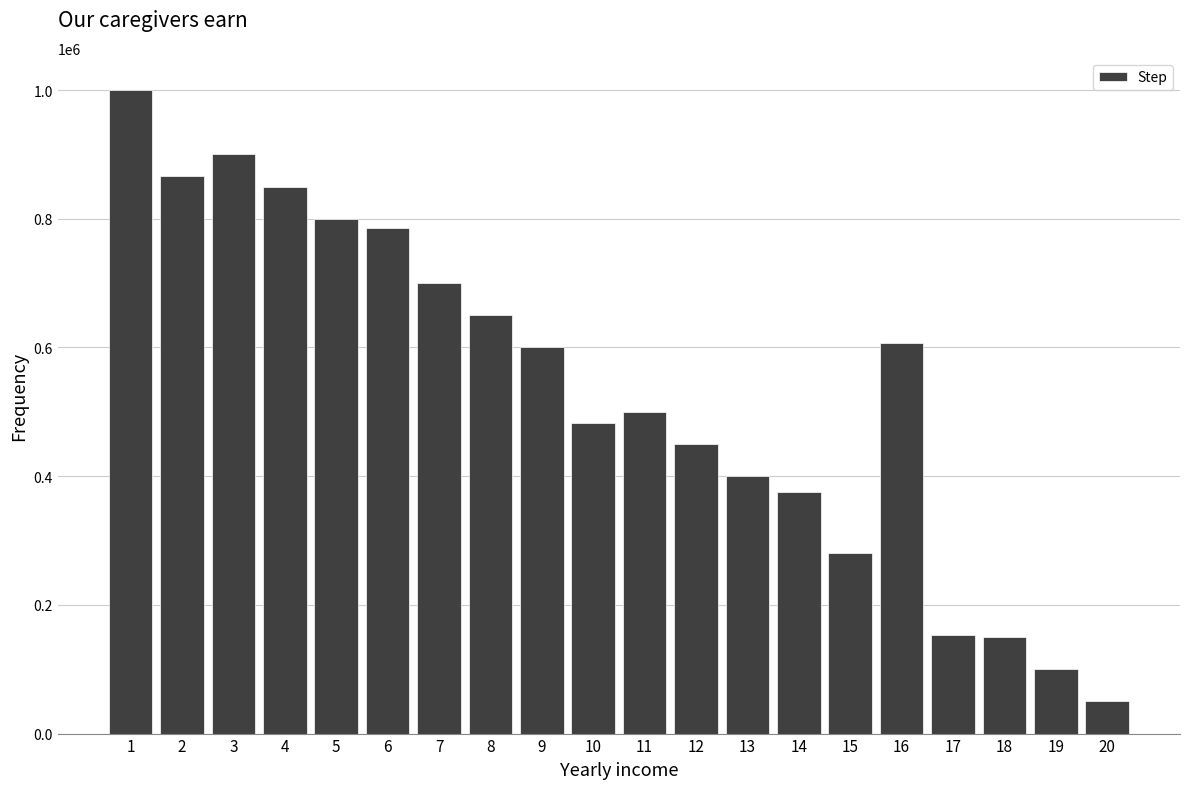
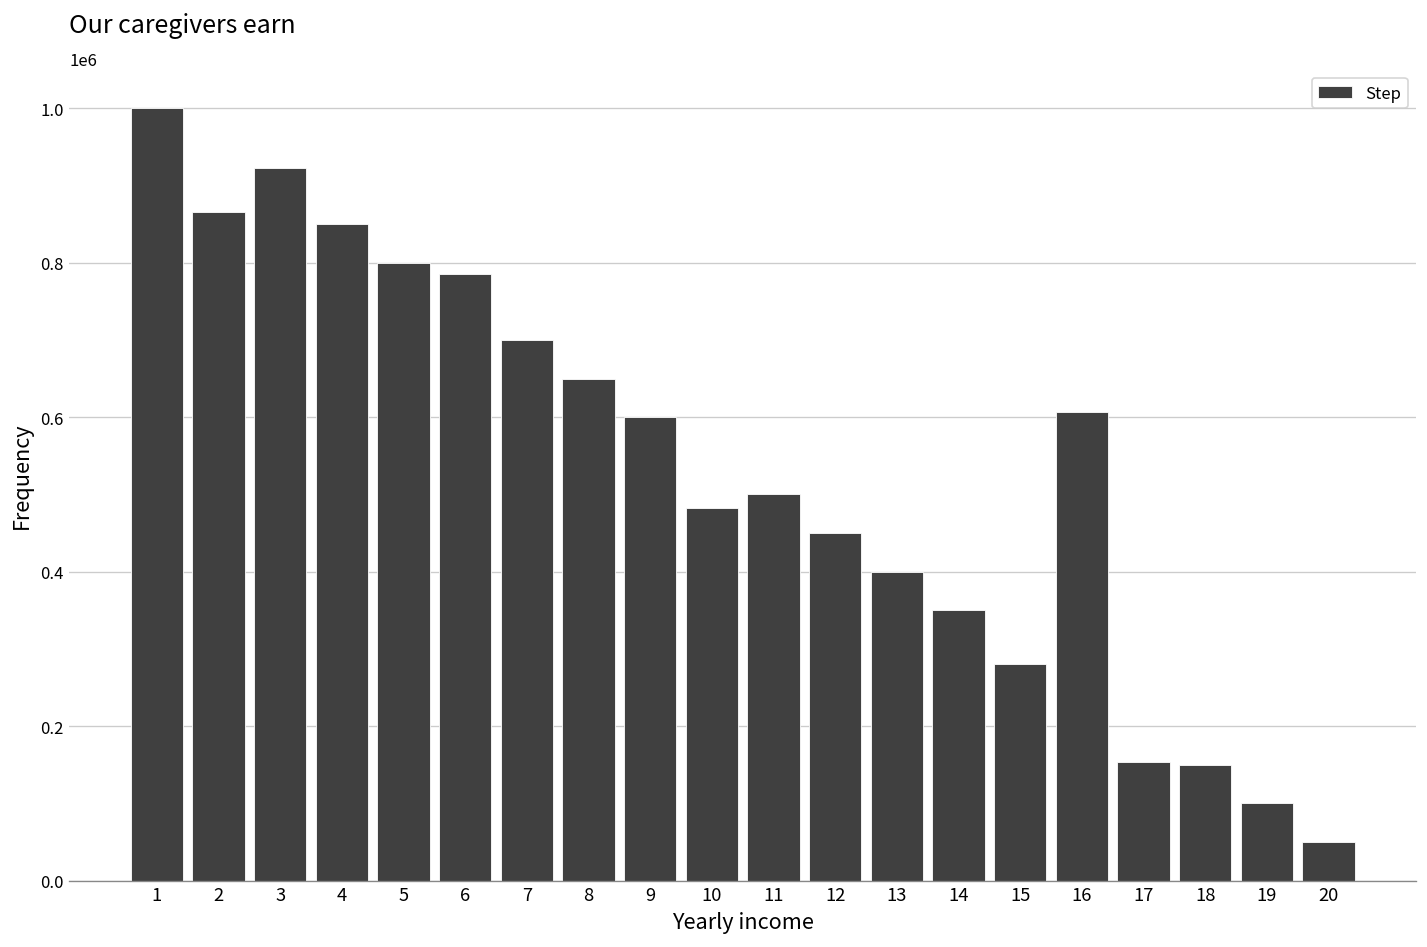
  {
    "1": 1000000,
    "2": 870000,
-   "3": 900000,
+   "3": 920000,
    "4": 850000,
    "5": 800000,
    "6": 780000,
    "7": 700000,
    "8": 650000,
    "9": 600000,
    "10": 480000,
    "11": 500000,
    "12": 450000,
    "13": 400000,
-   "14": 380000,
+   "14": 350000,
    "15": 280000,
    "16": 610000,
    "17": 150000,
    "18": 150000,
    "19": 100000,
    "20": 50000
  }
